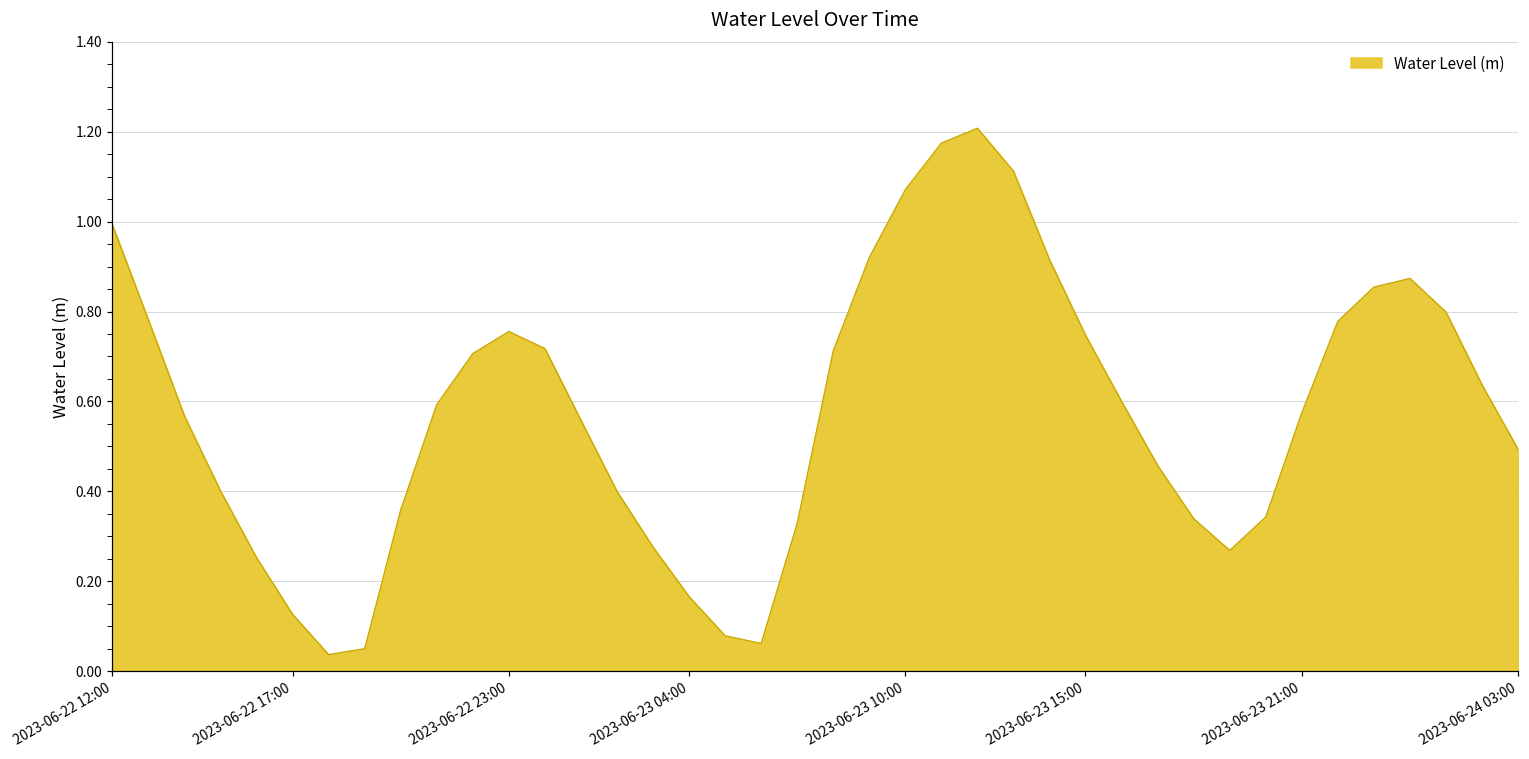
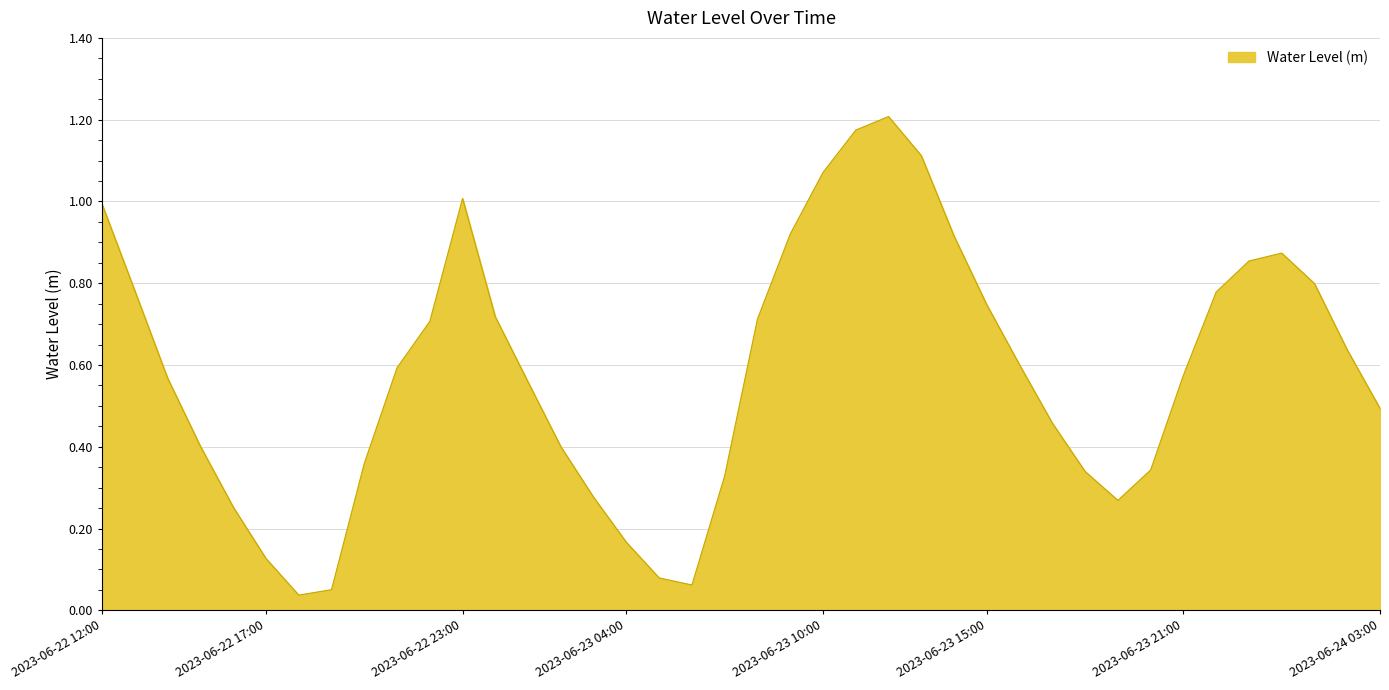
  {
    "2023-06-22 12:00": 0.99,
    "2023-06-22 17:00": 0.13,
-   "2023-06-22 23:00": 0.76,
+   "2023-06-22 23:00": 1.01,
    "2023-06-23 04:00": 0.17,
    "2023-06-23 10:00": 1.07,
    "2023-06-23 15:00": 0.75,
    "2023-06-23 21:00": 0.57,
    "2023-06-24 03:00": 0.49
  }
